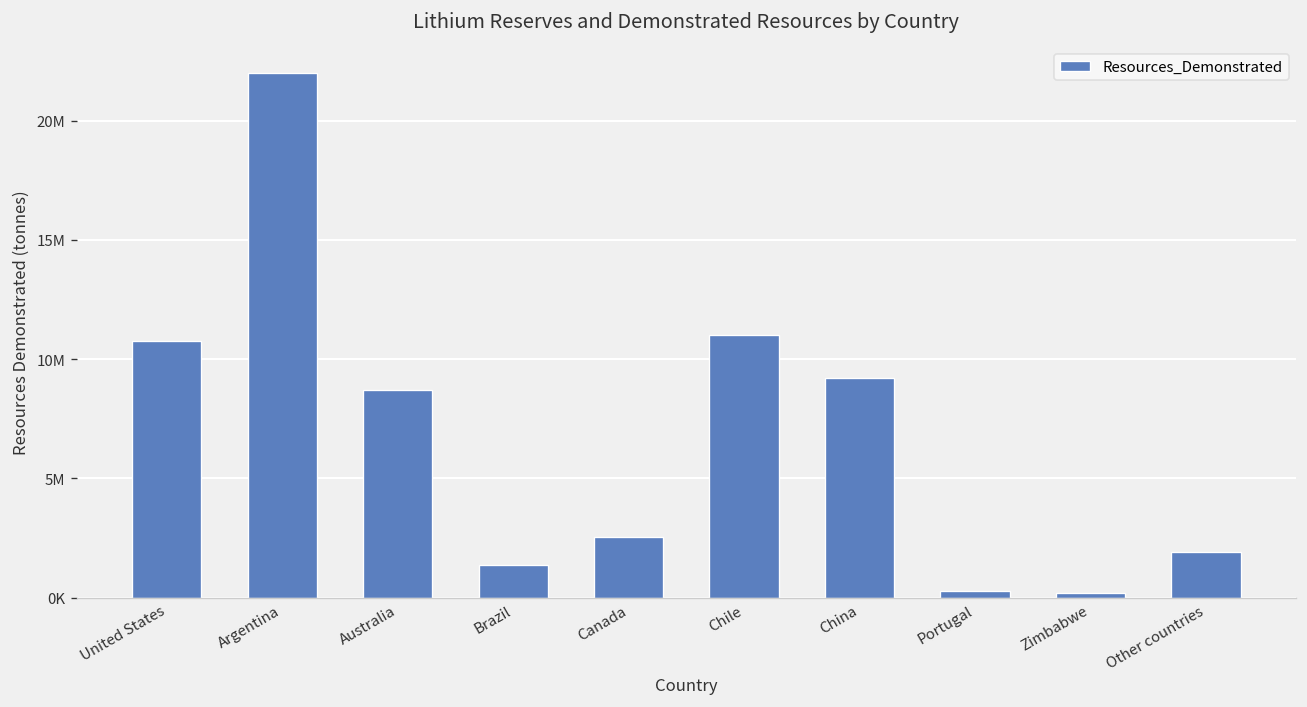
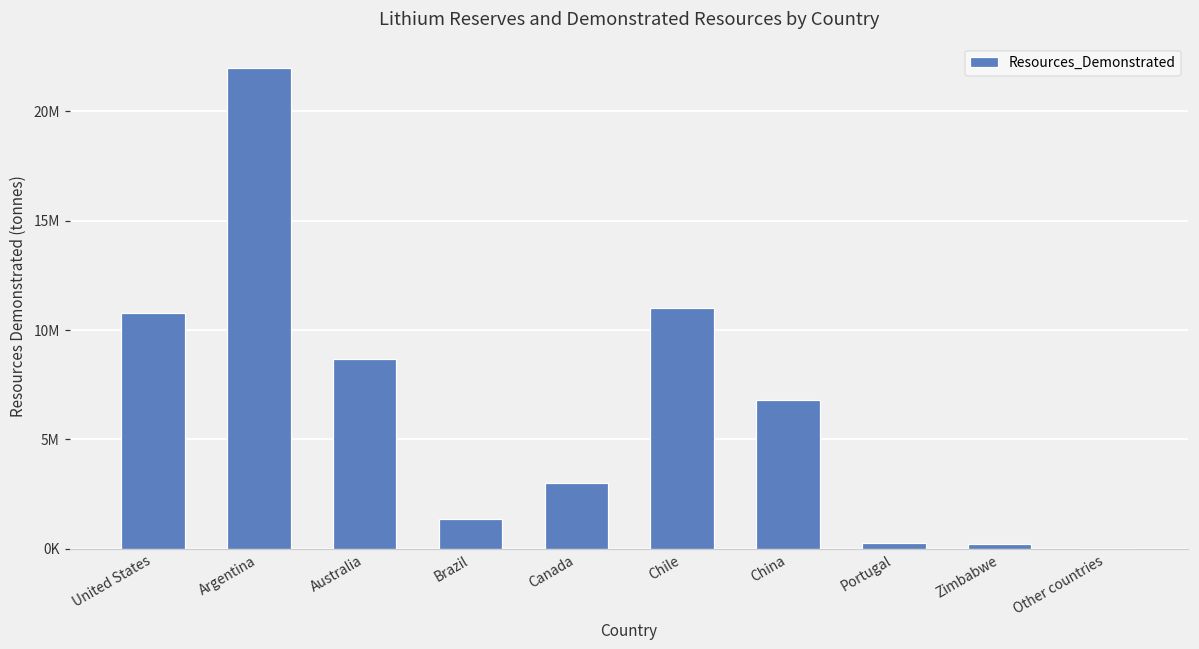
  {
    "United States": 10800000,
    "Argentina": 22000000,
    "Australia": 8700000,
    "Brazil": 1400000,
-   "Canada": 2600000,
+   "Canada": 3000000,
    "Chile": 11000000,
-   "China": 9200000,
+   "China": 6800000,
    "Portugal": 300000,
    "Zimbabwe": 200000,
-   "Other countries": 1900000
+   "Other countries": 100000
  }
